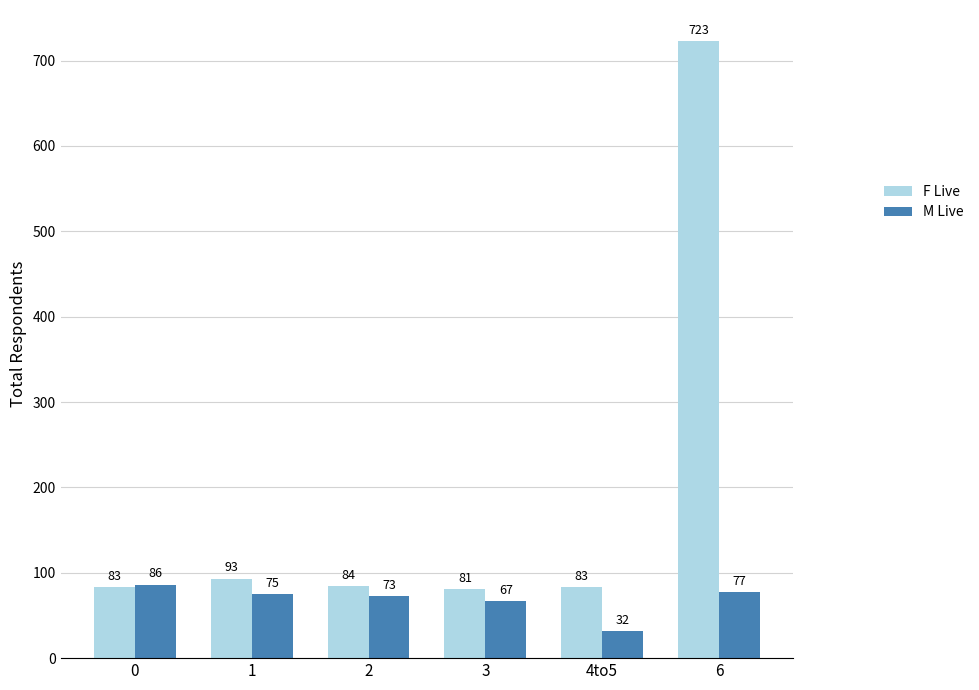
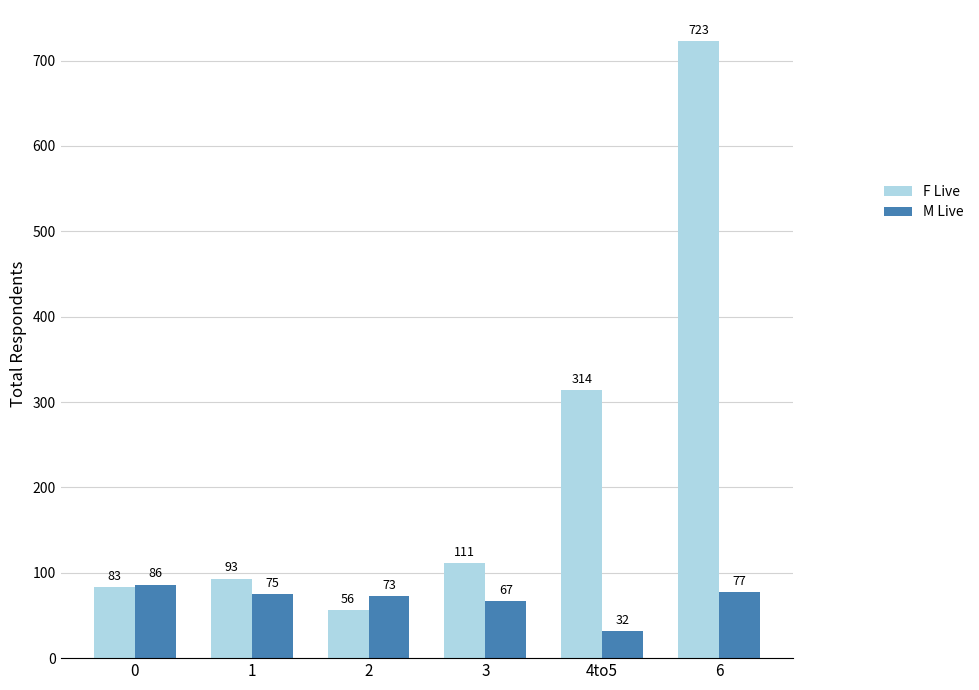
  {
    "F Live": {
      "0": 83,
      "1": 93,
-     "2": 84,
-     "3": 81,
-     "4to5": 83,
+     "2": 56,
+     "3": 111,
+     "4to5": 314,
      "6": 723
    },
    "M Live": {
      "0": 86,
      "1": 75,
      "2": 73,
      "3": 67,
      "4to5": 32,
      "6": 77
    }
  }
